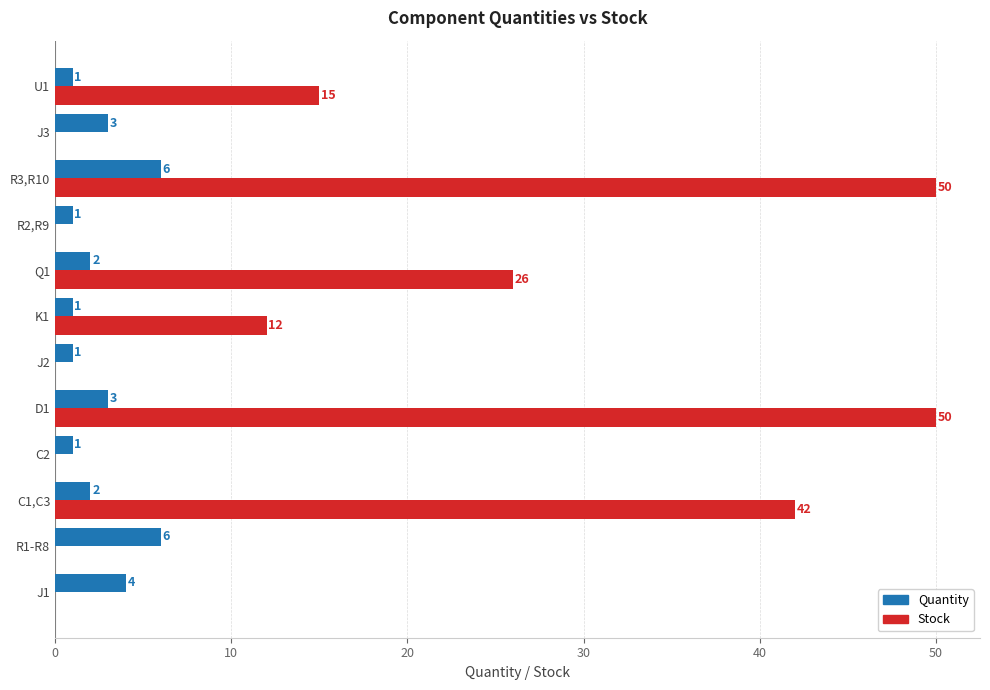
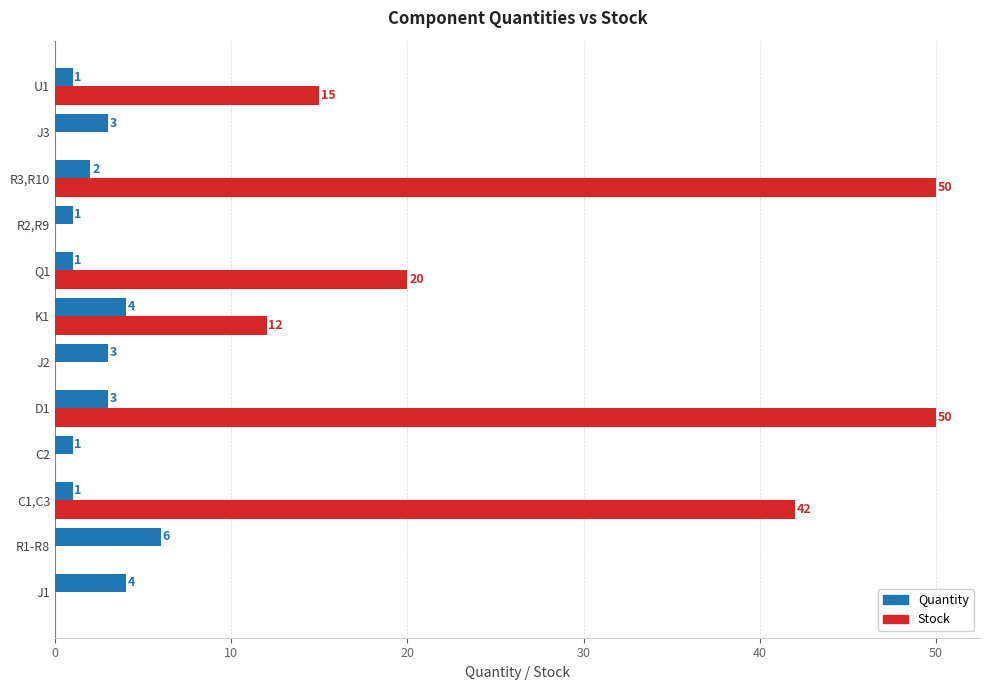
  {
    "Quantity": {
      "U1": 1,
      "J3": 3,
-     "R3,R10": 6,
+     "R3,R10": 2,
      "R2,R9": 1,
-     "Q1": 2,
-     "K1": 1,
-     "J2": 1,
+     "Q1": 1,
+     "K1": 4,
+     "J2": 3,
      "D1": 3,
      "C2": 1,
-     "C1,C3": 2,
+     "C1,C3": 1,
      "R1-R8": 6,
      "J1": 4
    },
    "Stock": {
      "U1": 15,
      "R3,R10": 50,
-     "Q1": 26,
+     "Q1": 20,
      "K1": 12,
      "D1": 50,
      "C1,C3": 42
    }
  }
